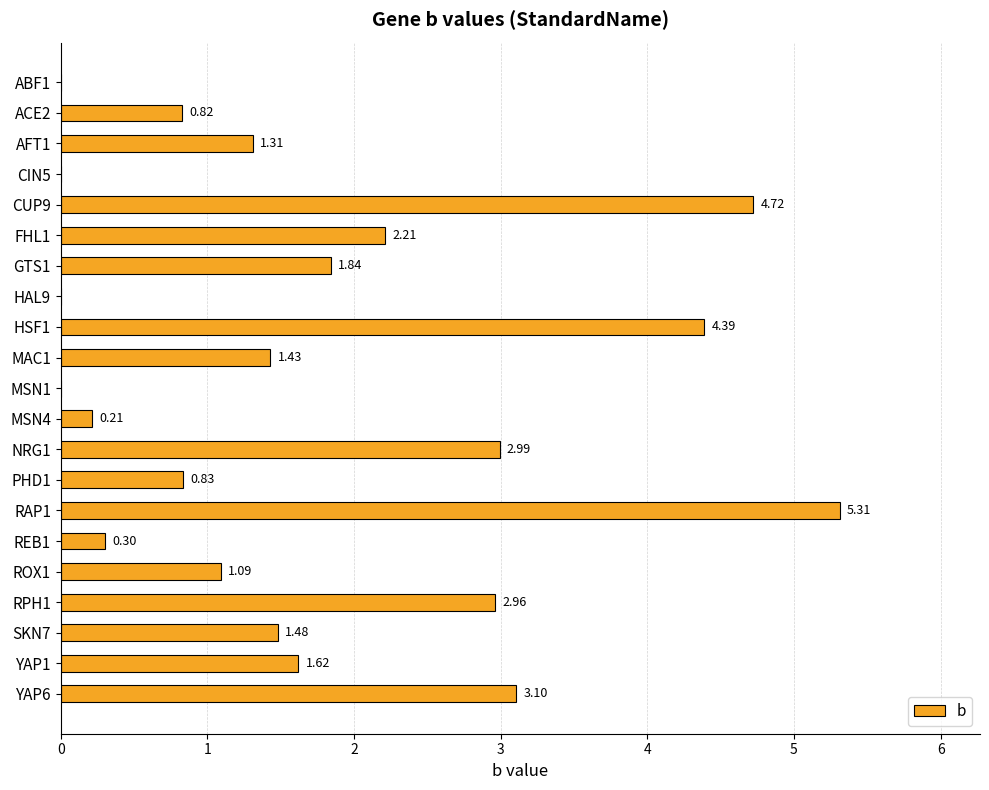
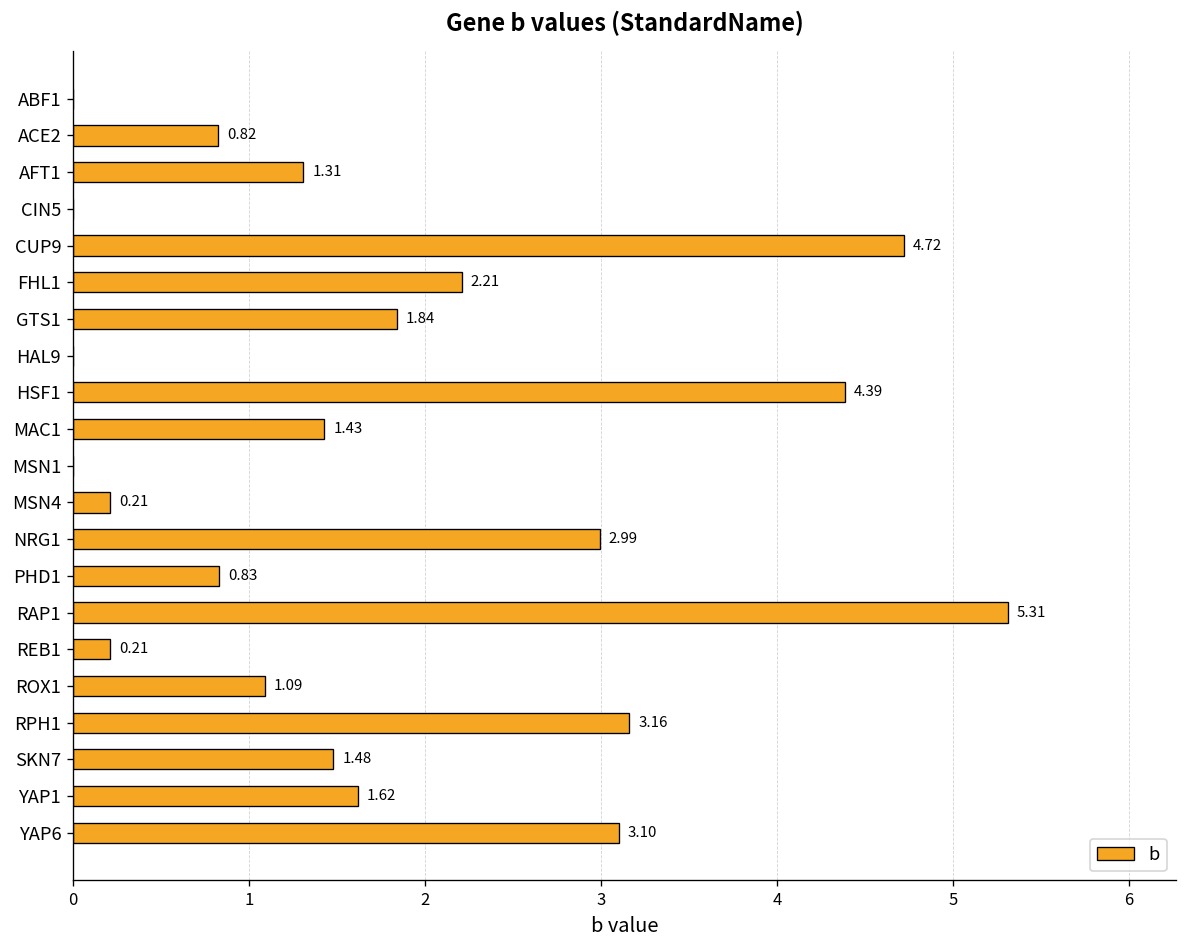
  {
    "ACE2": 0.82,
    "AFT1": 1.31,
    "CUP9": 4.72,
    "FHL1": 2.21,
    "GTS1": 1.84,
    "HSF1": 4.39,
    "MAC1": 1.43,
    "MSN4": 0.21,
    "NRG1": 2.99,
    "PHD1": 0.83,
    "RAP1": 5.31,
-   "REB1": 0.30,
+   "REB1": 0.21,
    "ROX1": 1.09,
-   "RPH1": 2.96,
+   "RPH1": 3.16,
    "SKN7": 1.48,
    "YAP1": 1.62,
    "YAP6": 3.10
  }
